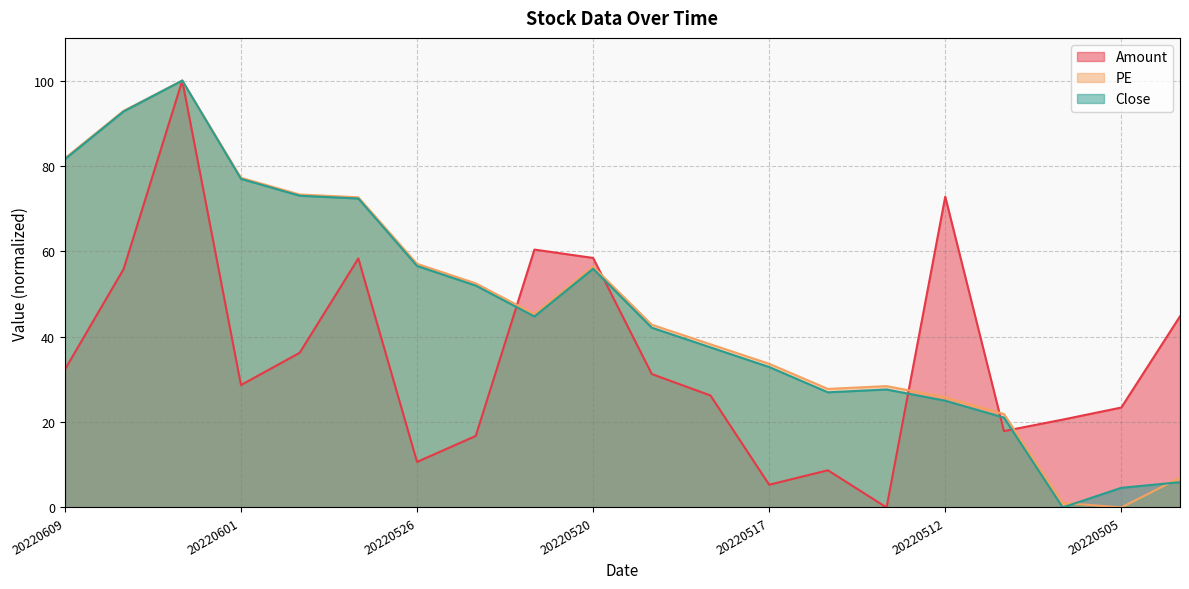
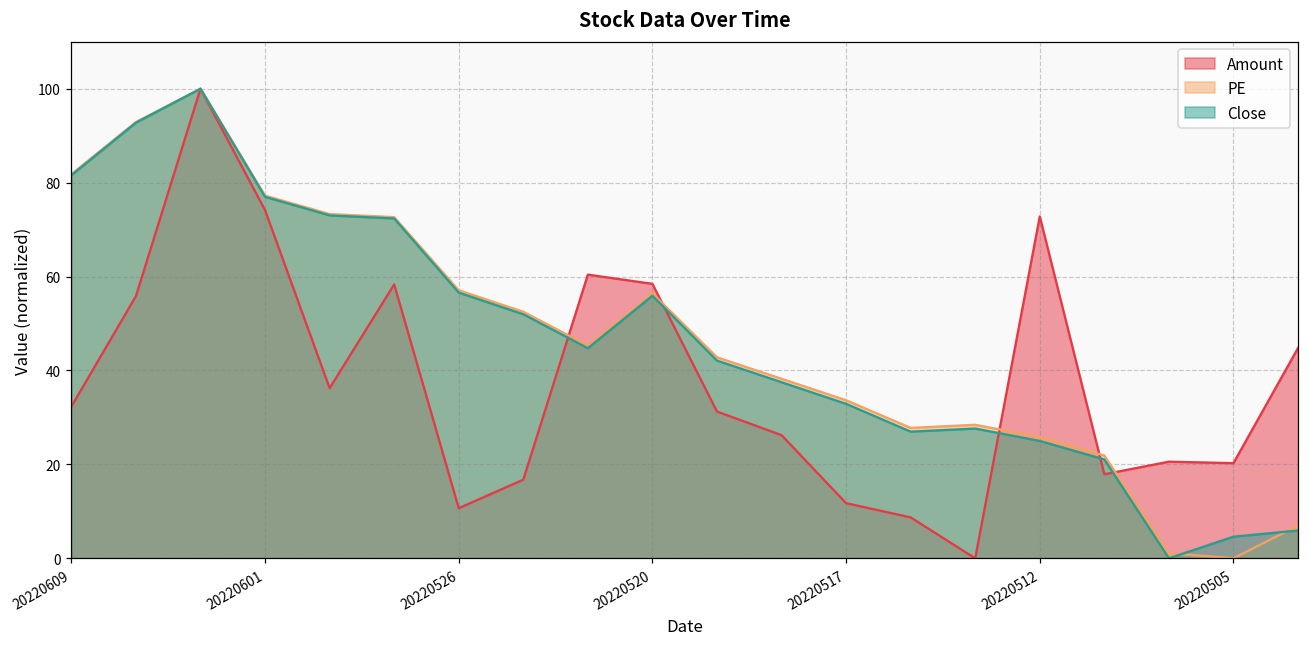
  {
    "Amount": {
      "20220609": 32,
-     "20220601": 29,
+     "20220601": 74,
      "20220526": 11,
      "20220520": 58,
-     "20220517": 5,
+     "20220517": 12,
      "20220512": 73,
-     "20220505": 23
+     "20220505": 20
    },
    "PE": {
      "20220517": 34,
      "20220512": 26,
      "20220505": 0
    },
    "Close": {
      "20220517": 33,
      "20220512": 25,
      "20220505": 5
    }
  }
